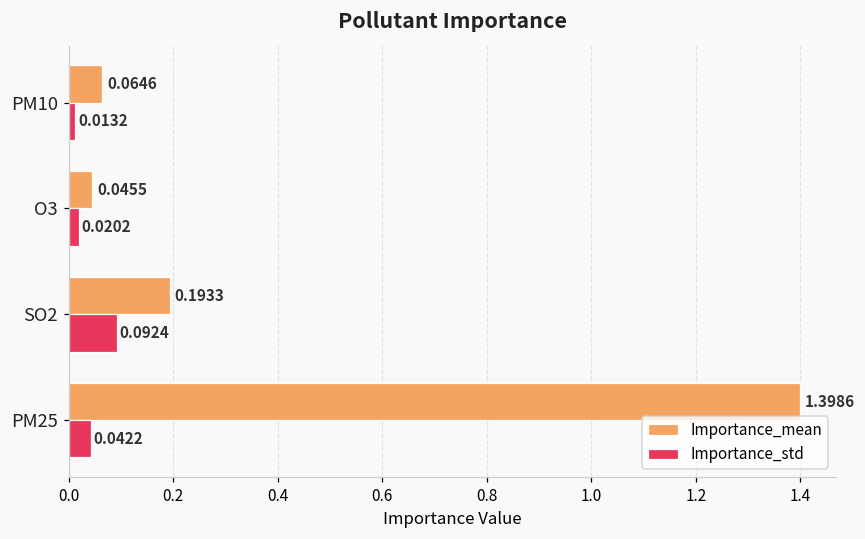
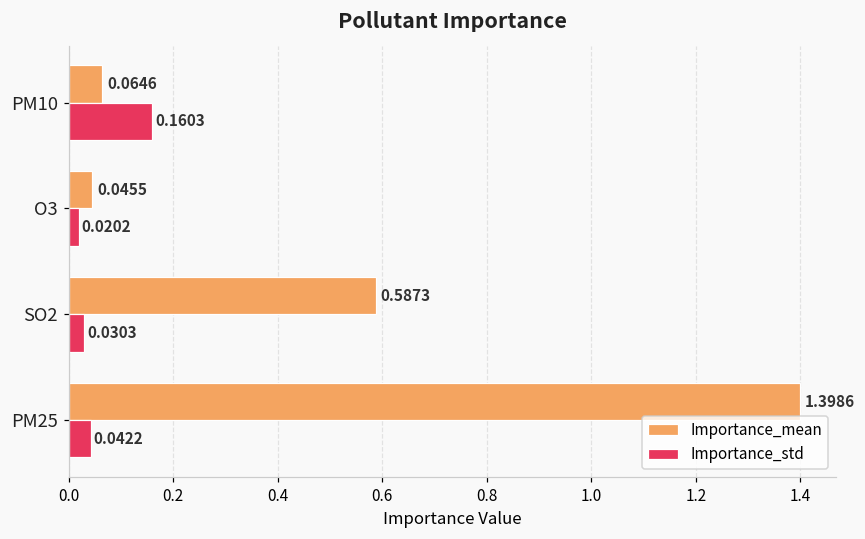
  {
    "Importance_mean": {
      "PM10": 0.0646,
      "O3": 0.0455,
-     "SO2": 0.1933,
+     "SO2": 0.5873,
      "PM25": 1.3986
    },
    "Importance_std": {
-     "PM10": 0.0132,
+     "PM10": 0.1603,
      "O3": 0.0202,
-     "SO2": 0.0924,
+     "SO2": 0.0303,
      "PM25": 0.0422
    }
  }
